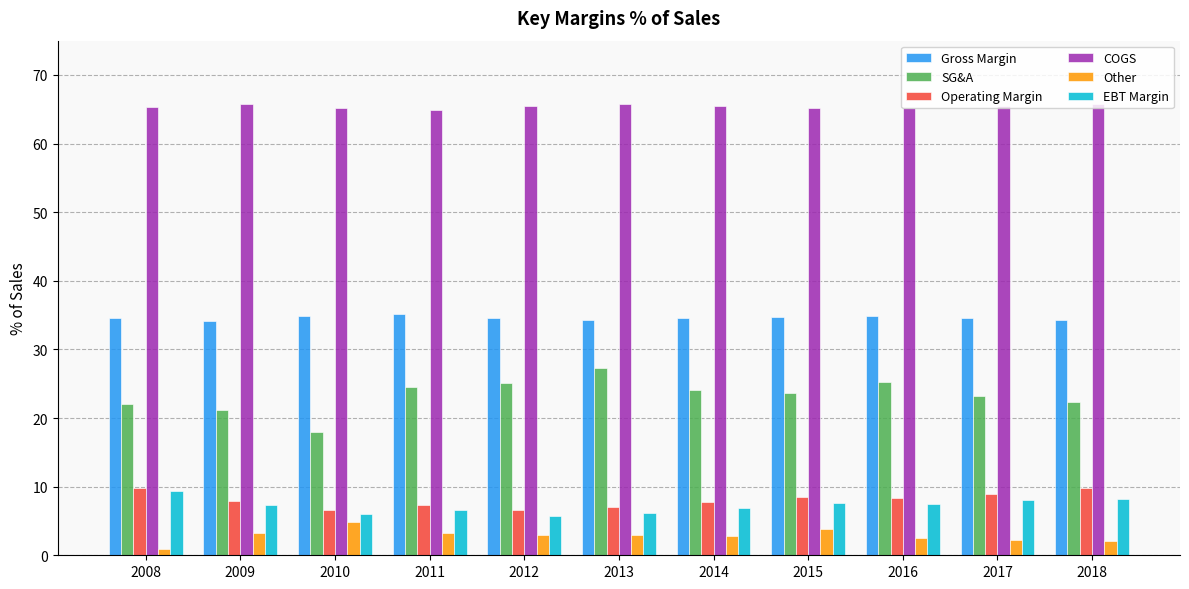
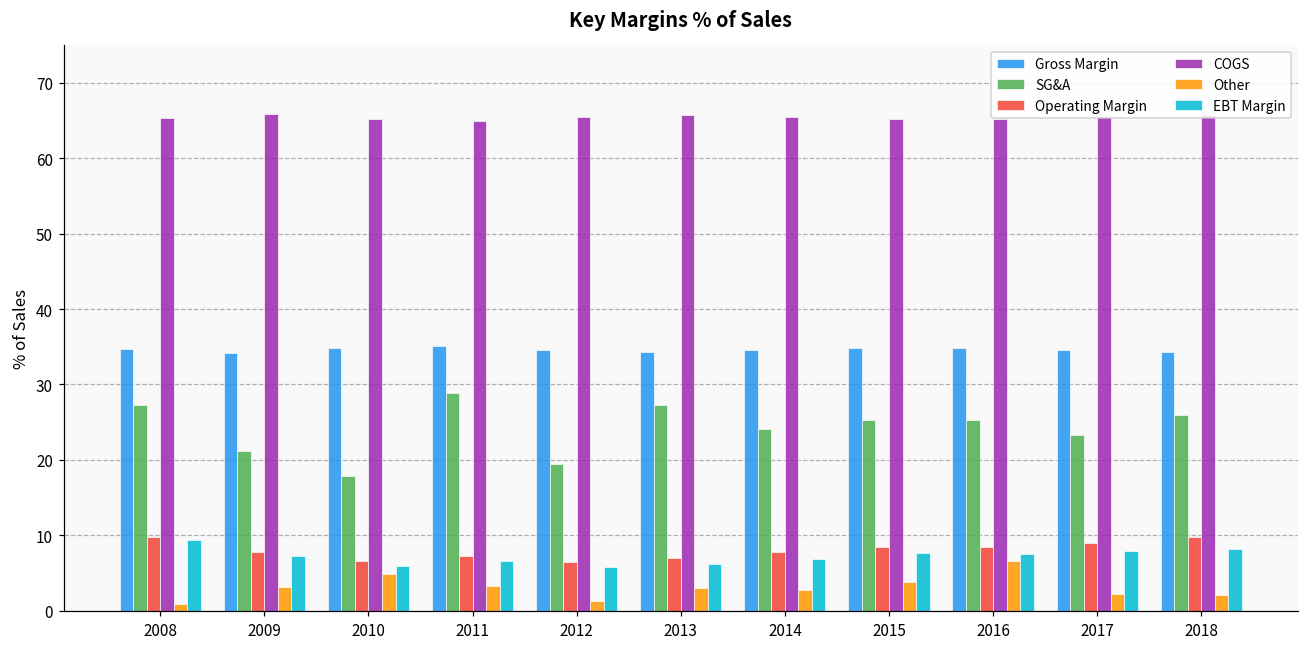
  {
    "SG&A": {
-     "2008": 22,
+     "2008": 27,
      "2009": 21,
      "2010": 18,
-     "2011": 25,
-     "2012": 25,
+     "2011": 29,
+     "2012": 19,
      "2013": 27,
      "2014": 24,
-     "2015": 24,
+     "2015": 25,
      "2016": 25,
      "2017": 23,
-     "2018": 22
+     "2018": 26
    },
    "Operating Margin": {
      "2008": 10,
      "2009": 8,
      "2010": 7,
      "2011": 7,
      "2012": 7,
      "2013": 7,
      "2014": 8,
      "2015": 9,
      "2016": 8,
      "2017": 9,
      "2018": 10
    },
    "COGS": {
      "2008": 65,
      "2009": 66,
      "2010": 65,
      "2011": 65,
      "2012": 65,
      "2013": 66,
      "2014": 65,
      "2015": 65
    },
    "Other": {
      "2008": 1,
      "2009": 3,
      "2010": 5,
      "2011": 3,
-     "2012": 3,
+     "2012": 1,
      "2013": 3,
      "2014": 3,
      "2015": 4,
-     "2016": 3,
+     "2016": 7,
      "2017": 2,
      "2018": 2
    }
  }
